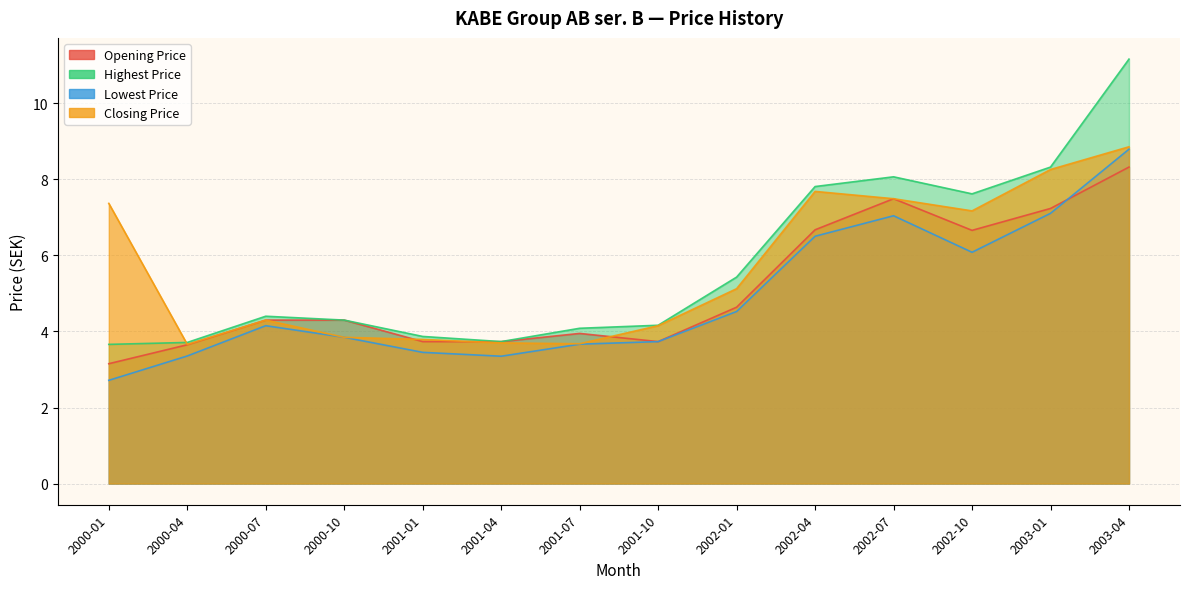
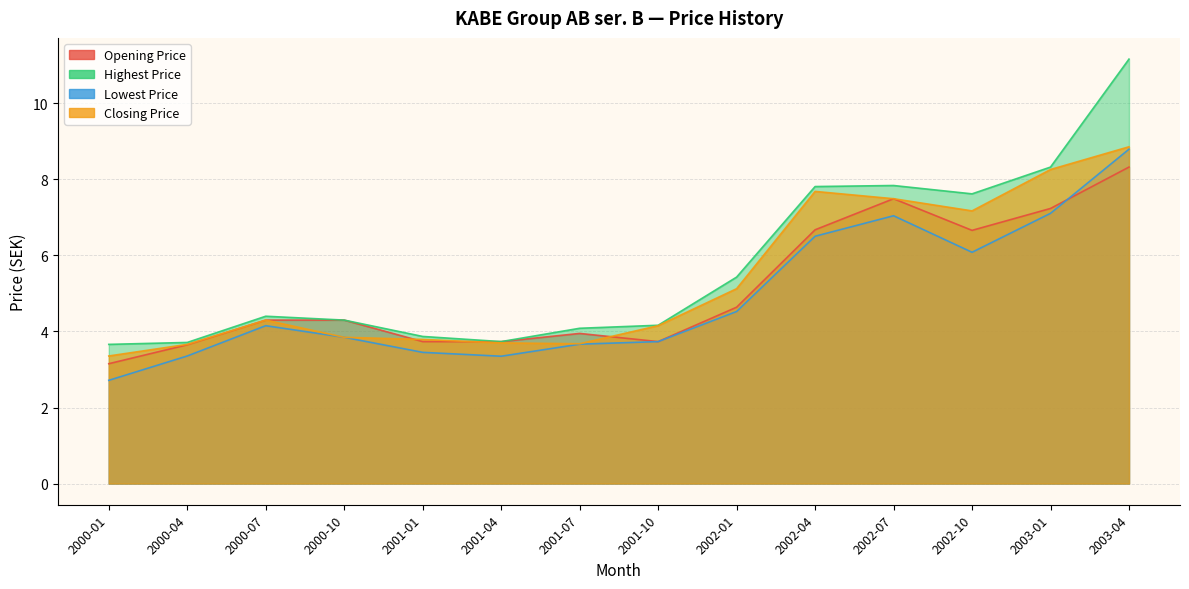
  {
    "Opening Price": {
      "2000-01": 3.2,
      "2001-07": 3.9,
      "2002-01": 4.6,
      "2002-04": 6.7,
      "2002-10": 6.7,
      "2003-01": 7.2,
      "2003-04": 8.3
    },
    "Highest Price": {
      "2000-01": 3.7,
      "2000-07": 4.4,
      "2001-01": 3.9,
      "2001-07": 4.1,
      "2002-01": 5.4,
      "2002-04": 7.8,
-     "2002-07": 8.1,
+     "2002-07": 7.8,
      "2002-10": 7.6,
      "2003-04": 11.2
    },
    "Lowest Price": {
      "2000-01": 2.7,
      "2000-04": 3.4,
      "2000-07": 4.2,
      "2001-01": 3.5,
      "2001-04": 3.3,
      "2002-01": 4.5,
      "2002-04": 6.5,
      "2002-07": 7.0,
      "2002-10": 6.1,
      "2003-01": 7.1
    },
    "Closing Price": {
-     "2000-01": 7.4,
+     "2000-01": 3.4,
      "2002-01": 5.1,
      "2002-04": 7.7,
      "2002-10": 7.2
    }
  }
